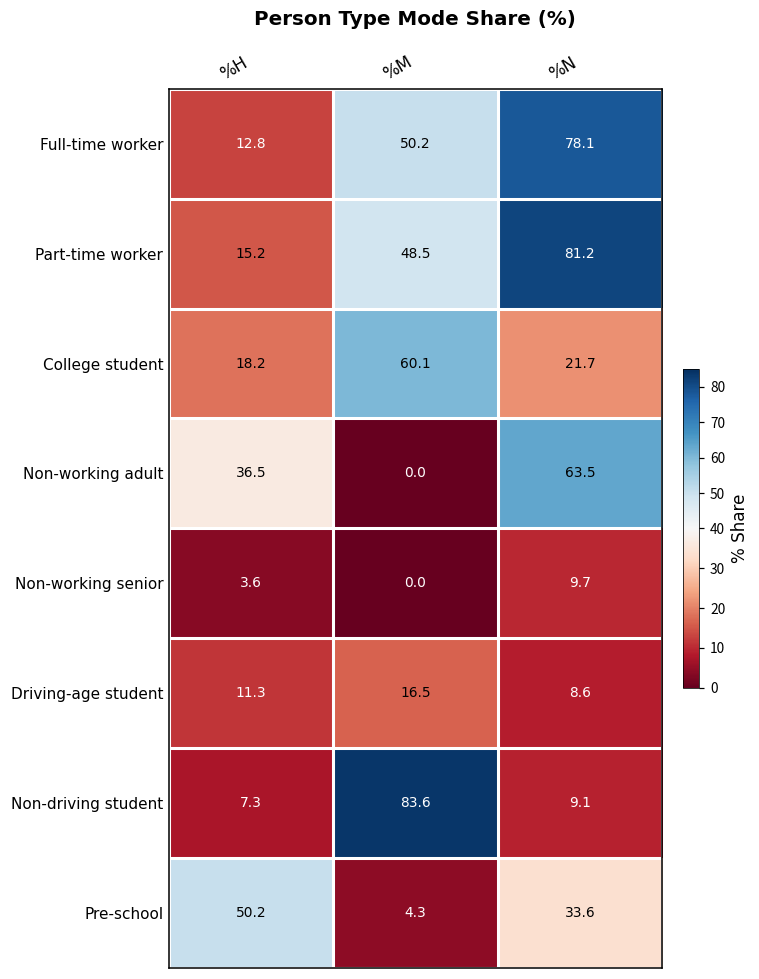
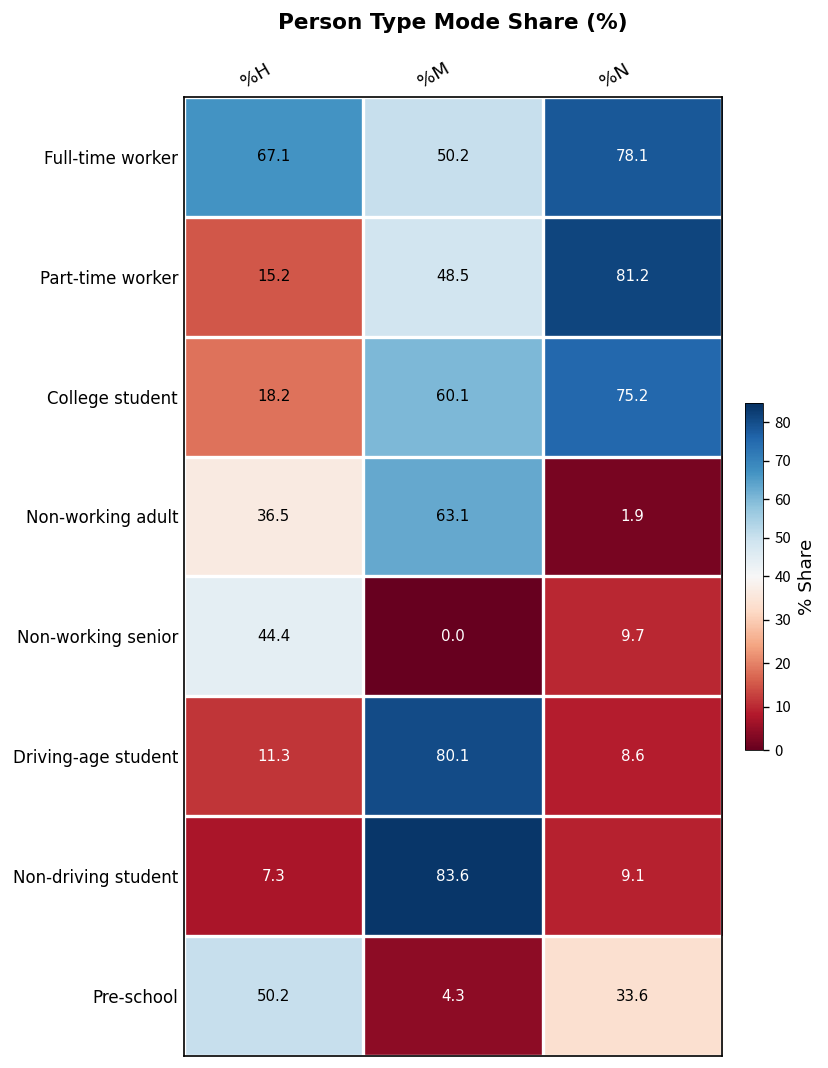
  {
    "Full-time worker": {
-     "%H": 12.8,
+     "%H": 67.1,
      "%M": 50.2,
      "%N": 78.1
    },
    "Part-time worker": {
      "%H": 15.2,
      "%M": 48.5,
      "%N": 81.2
    },
    "College student": {
      "%H": 18.2,
      "%M": 60.1,
-     "%N": 21.7
+     "%N": 75.2
    },
    "Non-working adult": {
      "%H": 36.5,
-     "%M": 0.0,
-     "%N": 63.5
+     "%M": 63.1,
+     "%N": 1.9
    },
    "Non-working senior": {
-     "%H": 3.6,
+     "%H": 44.4,
      "%M": 0.0,
      "%N": 9.7
    },
    "Driving-age student": {
      "%H": 11.3,
-     "%M": 16.5,
+     "%M": 80.1,
      "%N": 8.6
    },
    "Non-driving student": {
      "%H": 7.3,
      "%M": 83.6,
      "%N": 9.1
    },
    "Pre-school": {
      "%H": 50.2,
      "%M": 4.3,
      "%N": 33.6
    }
  }
